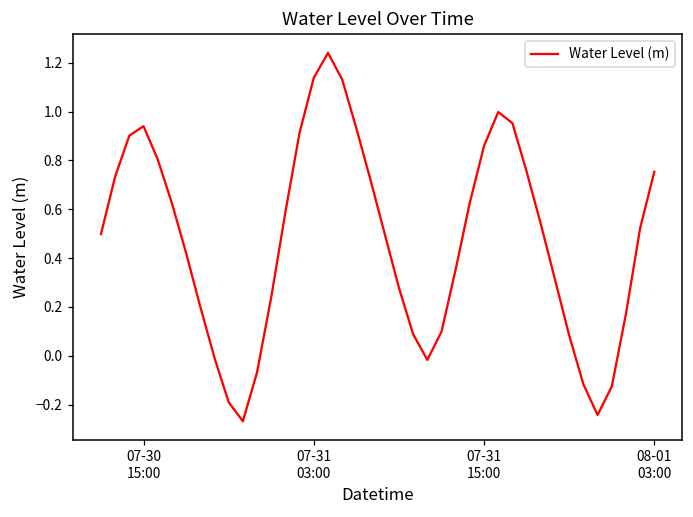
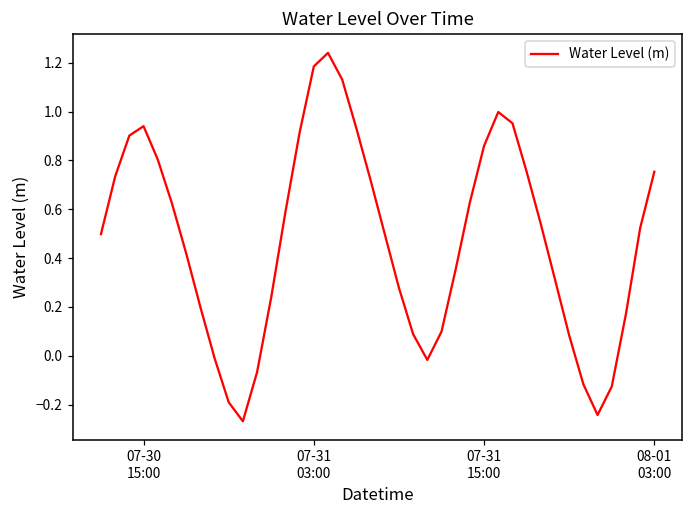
  {
    "07-30 15:00": 0.94,
-   "07-31 03:00": 1.14,
+   "07-31 03:00": 1.18,
    "07-31 15:00": 0.86,
    "08-01 03:00": 0.75
  }
